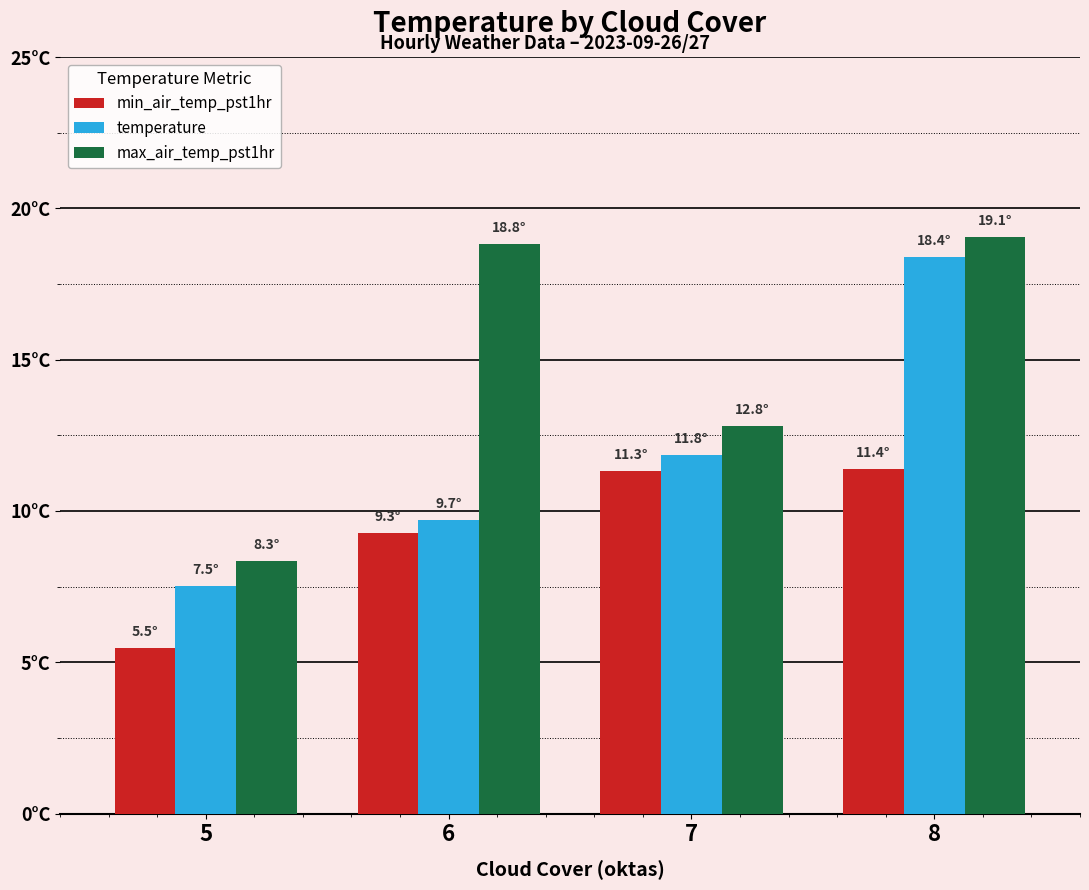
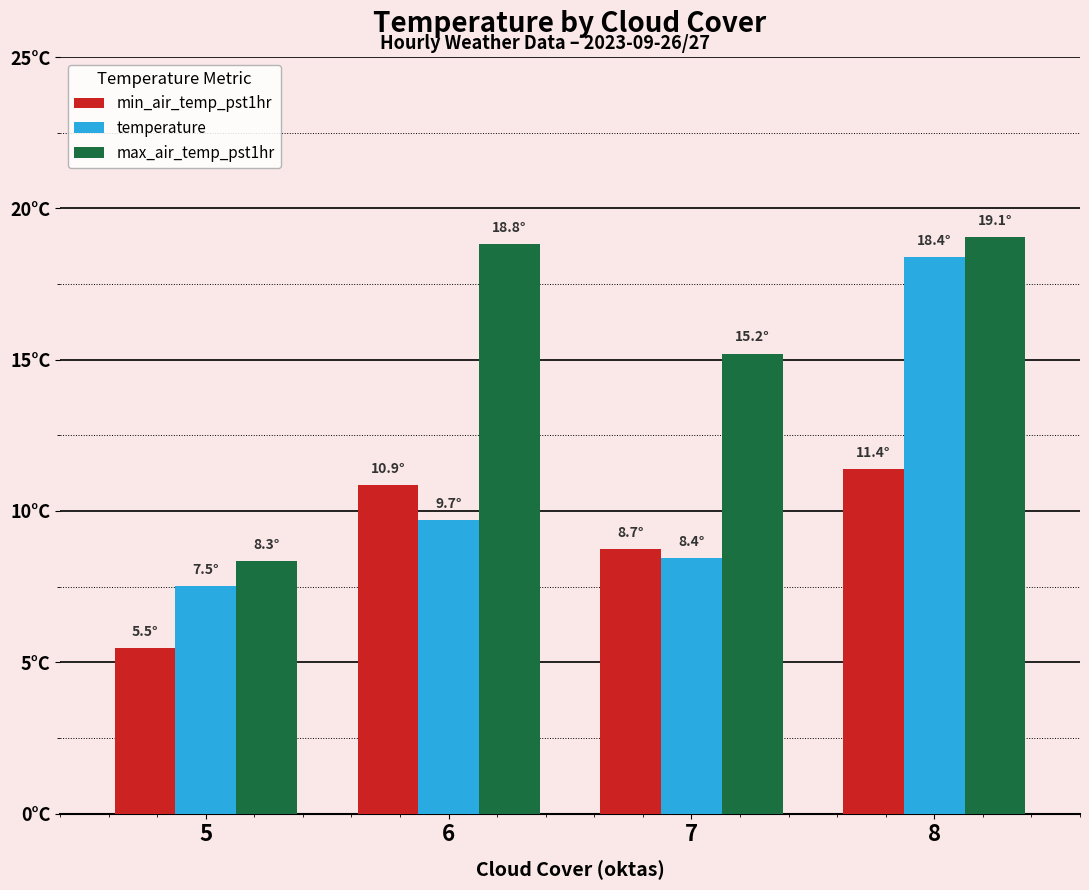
  {
    "min_air_temp_pst1hr": {
      "5": "5.5°",
-     "6": "9.3°",
-     "7": "11.3°",
+     "6": "10.9°",
+     "7": "8.7°",
      "8": "11.4°"
    },
    "temperature": {
      "5": "7.5°",
      "6": "9.7°",
-     "7": "11.8°",
+     "7": "8.4°",
      "8": "18.4°"
    },
    "max_air_temp_pst1hr": {
      "5": "8.3°",
      "6": "18.8°",
-     "7": "12.8°",
+     "7": "15.2°",
      "8": "19.1°"
    }
  }
